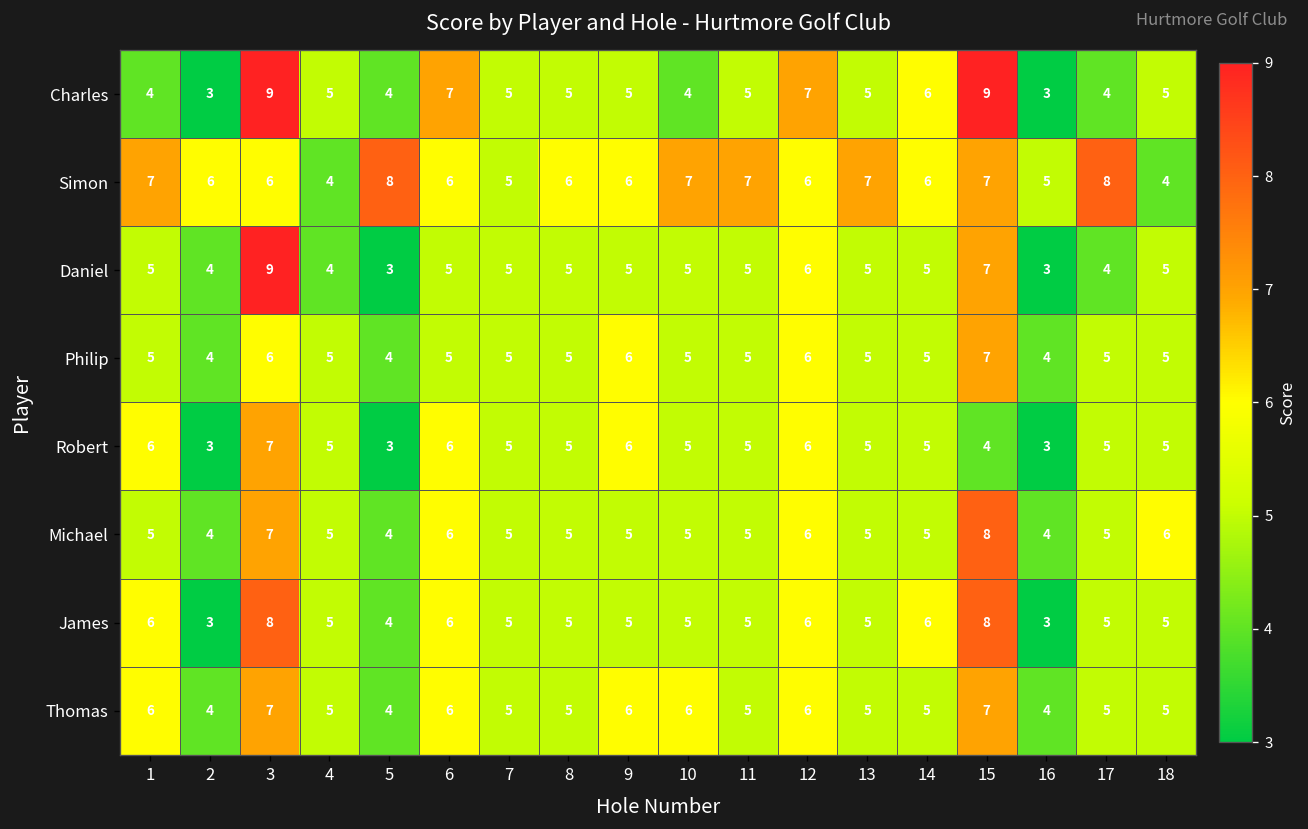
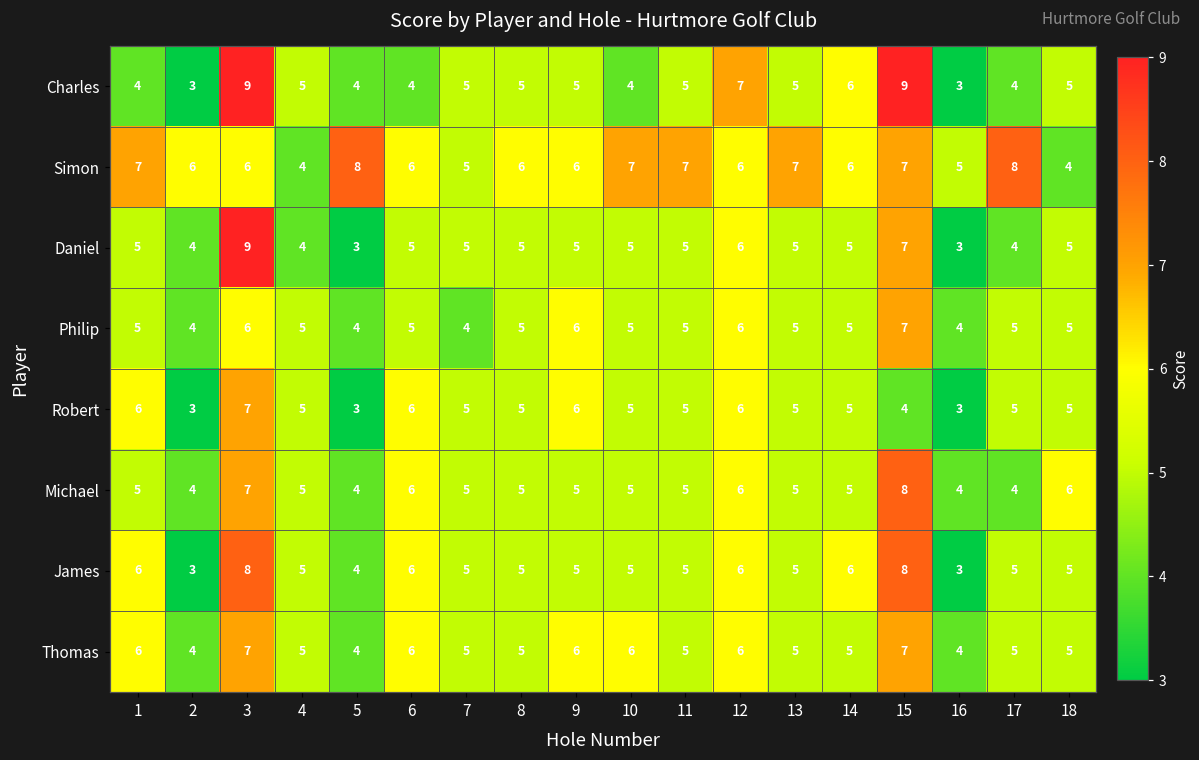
  {
    "Charles": {
      "1": 4,
      "2": 3,
      "3": 9,
      "4": 5,
      "5": 4,
-     "6": 7,
+     "6": 4,
      "7": 5,
      "8": 5,
      "9": 5,
      "10": 4,
      "11": 5,
      "12": 7,
      "13": 5,
      "14": 6,
      "15": 9,
      "16": 3,
      "17": 4,
      "18": 5
    },
    "Simon": {
      "1": 7,
      "2": 6,
      "3": 6,
      "4": 4,
      "5": 8,
      "6": 6,
      "7": 5,
      "8": 6,
      "9": 6,
      "10": 7,
      "11": 7,
      "12": 6,
      "13": 7,
      "14": 6,
      "15": 7,
      "16": 5,
      "17": 8,
      "18": 4
    },
    "Daniel": {
      "1": 5,
      "2": 4,
      "3": 9,
      "4": 4,
      "5": 3,
      "6": 5,
      "7": 5,
      "8": 5,
      "9": 5,
      "10": 5,
      "11": 5,
      "12": 6,
      "13": 5,
      "14": 5,
      "15": 7,
      "16": 3,
      "17": 4,
      "18": 5
    },
    "Philip": {
      "1": 5,
      "2": 4,
      "3": 6,
      "4": 5,
      "5": 4,
      "6": 5,
-     "7": 5,
+     "7": 4,
      "8": 5,
      "9": 6,
      "10": 5,
      "11": 5,
      "12": 6,
      "13": 5,
      "14": 5,
      "15": 7,
      "16": 4,
      "17": 5,
      "18": 5
    },
    "Robert": {
      "1": 6,
      "2": 3,
      "3": 7,
      "4": 5,
      "5": 3,
      "6": 6,
      "7": 5,
      "8": 5,
      "9": 6,
      "10": 5,
      "11": 5,
      "12": 6,
      "13": 5,
      "14": 5,
      "15": 4,
      "16": 3,
      "17": 5,
      "18": 5
    },
    "Michael": {
      "1": 5,
      "2": 4,
      "3": 7,
      "4": 5,
      "5": 4,
      "6": 6,
      "7": 5,
      "8": 5,
      "9": 5,
      "10": 5,
      "11": 5,
      "12": 6,
      "13": 5,
      "14": 5,
      "15": 8,
      "16": 4,
-     "17": 5,
+     "17": 4,
      "18": 6
    },
    "James": {
      "1": 6,
      "2": 3,
      "3": 8,
      "4": 5,
      "5": 4,
      "6": 6,
      "7": 5,
      "8": 5,
      "9": 5,
      "10": 5,
      "11": 5,
      "12": 6,
      "13": 5,
      "14": 6,
      "15": 8,
      "16": 3,
      "17": 5,
      "18": 5
    },
    "Thomas": {
      "1": 6,
      "2": 4,
      "3": 7,
      "4": 5,
      "5": 4,
      "6": 6,
      "7": 5,
      "8": 5,
      "9": 6,
      "10": 6,
      "11": 5,
      "12": 6,
      "13": 5,
      "14": 5,
      "15": 7,
      "16": 4,
      "17": 5,
      "18": 5
    }
  }
